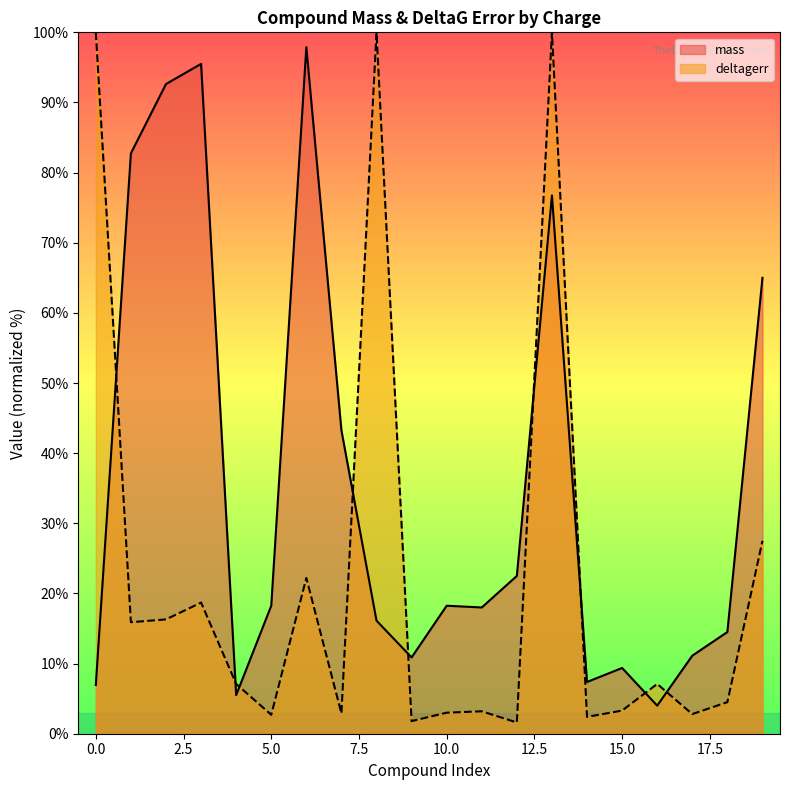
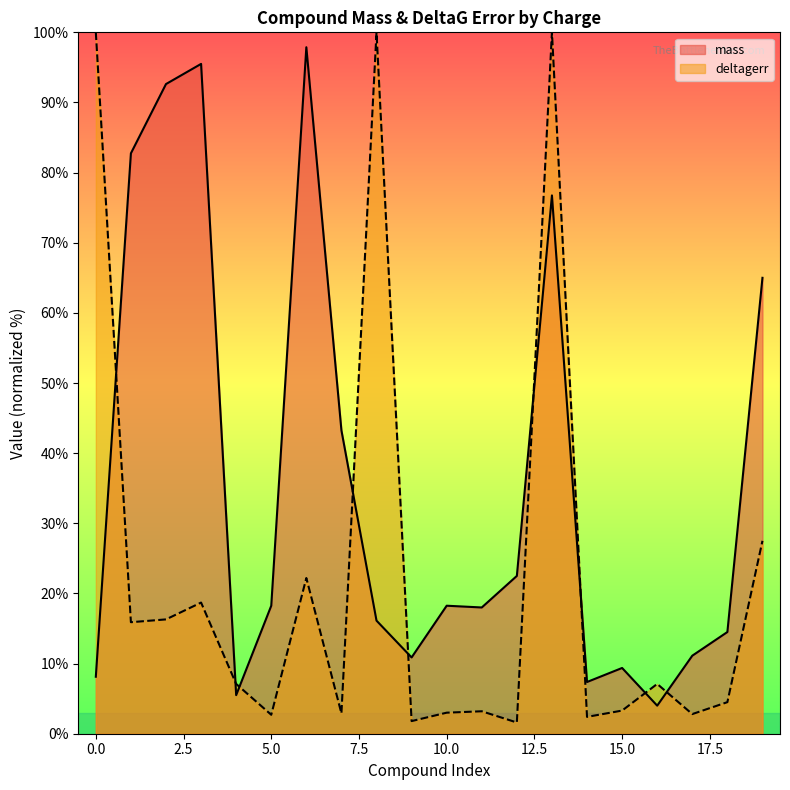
  {
    "mass": {
-     "0.0": "7%",
+     "0.0": "8%",
      "5.0": "18%",
      "10.0": "18%",
      "15.0": "9%"
    },
    "deltagerr": {
      "0.0": "100%",
      "15.0": "3%"
    }
  }
